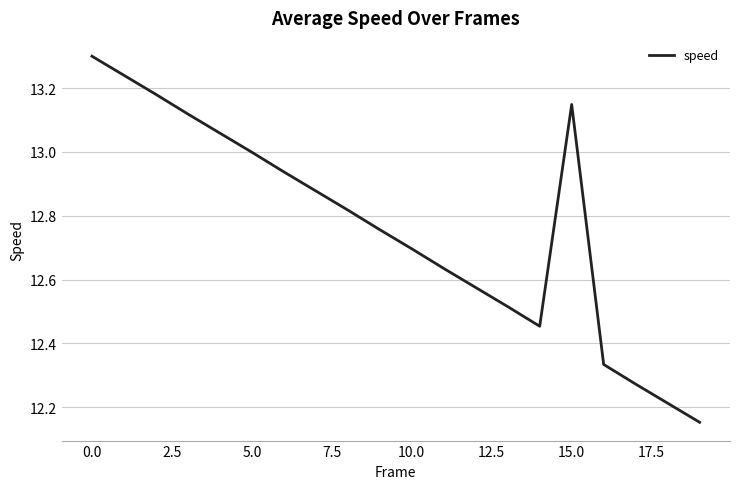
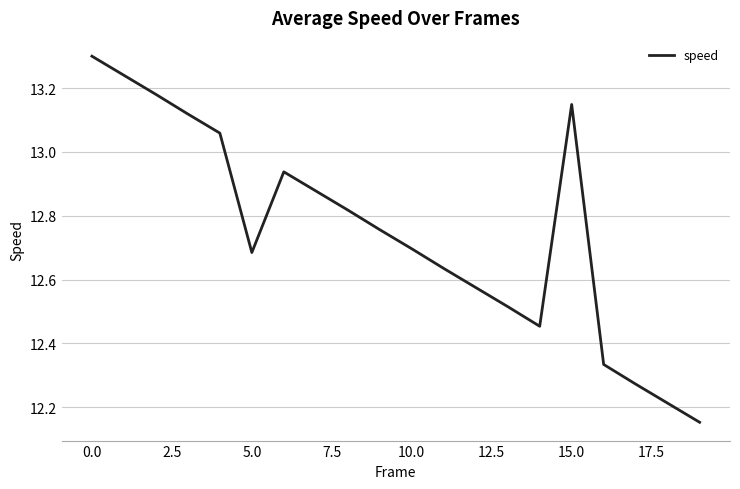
  {
    "0.0": 13.30,
-   "5.0": 13.00,
+   "5.0": 12.68,
    "10.0": 12.70,
    "15.0": 13.15
  }
